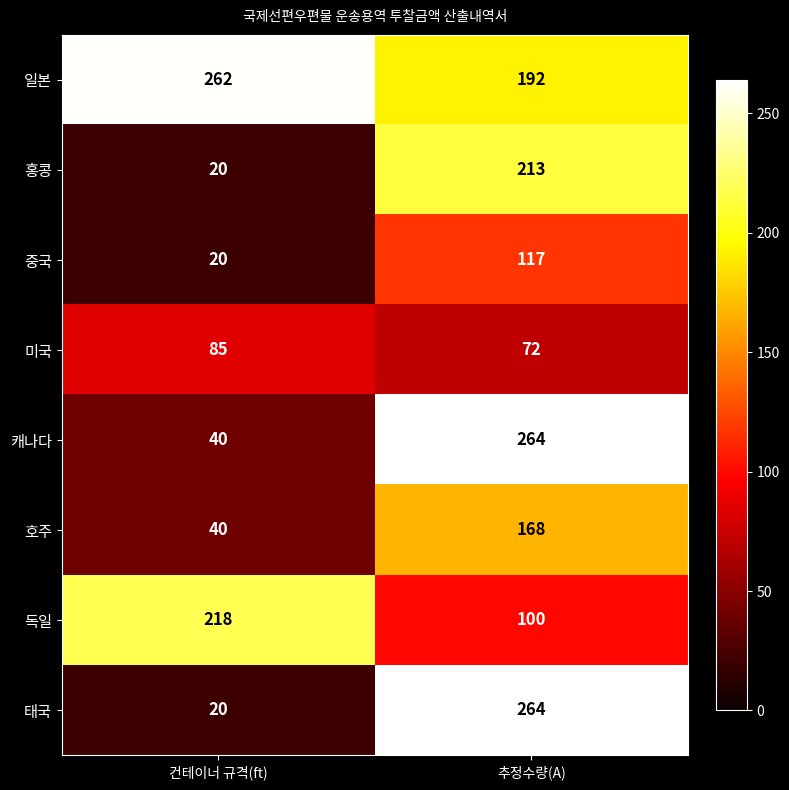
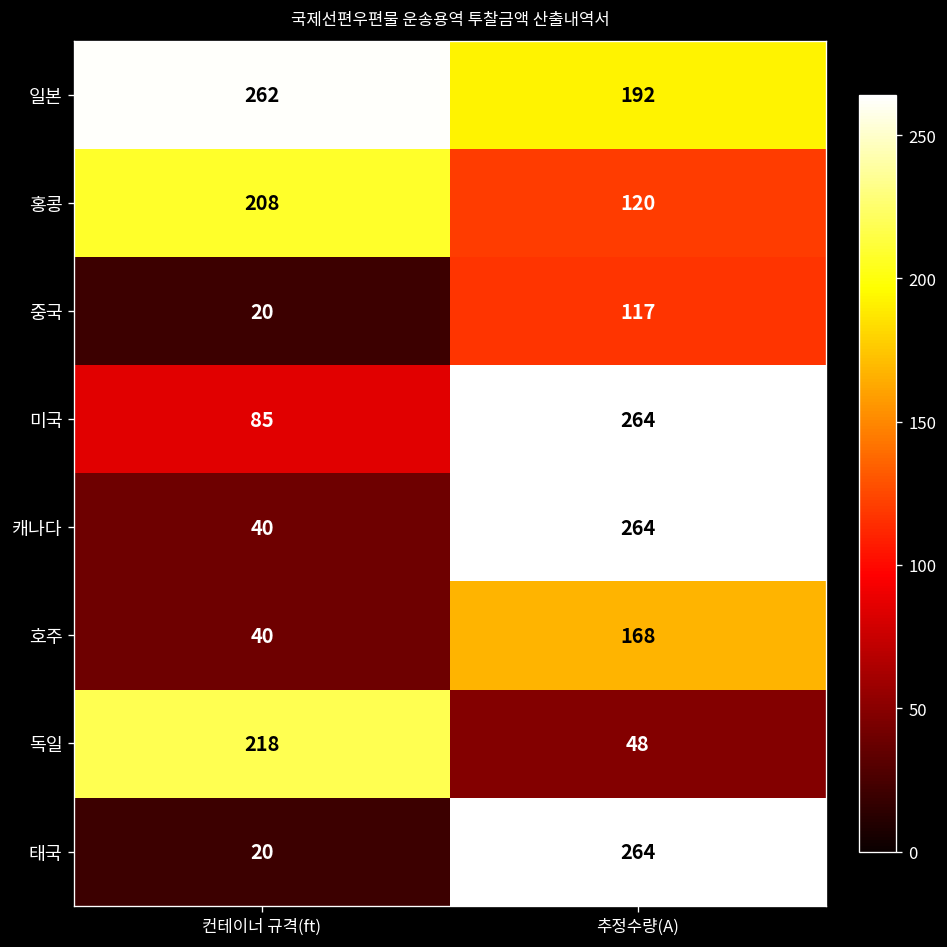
  {
    "일본": {
      "컨테이너 규격(ft)": 262,
      "추정수량(A)": 192
    },
    "홍콩": {
-     "컨테이너 규격(ft)": 20,
-     "추정수량(A)": 213
+     "컨테이너 규격(ft)": 208,
+     "추정수량(A)": 120
    },
    "중국": {
      "컨테이너 규격(ft)": 20,
      "추정수량(A)": 117
    },
    "미국": {
      "컨테이너 규격(ft)": 85,
-     "추정수량(A)": 72
+     "추정수량(A)": 264
    },
    "캐나다": {
      "컨테이너 규격(ft)": 40,
      "추정수량(A)": 264
    },
    "호주": {
      "컨테이너 규격(ft)": 40,
      "추정수량(A)": 168
    },
    "독일": {
      "컨테이너 규격(ft)": 218,
-     "추정수량(A)": 100
+     "추정수량(A)": 48
    },
    "태국": {
      "컨테이너 규격(ft)": 20,
      "추정수량(A)": 264
    }
  }
